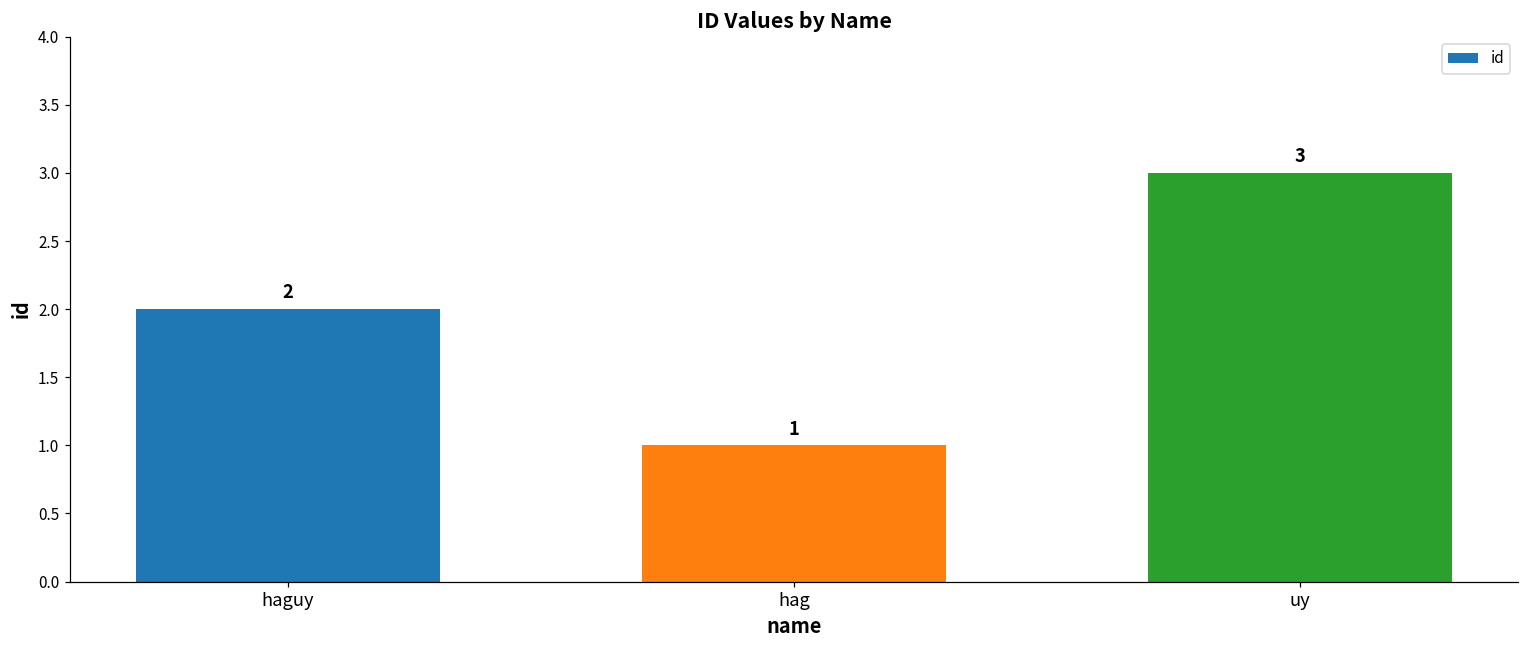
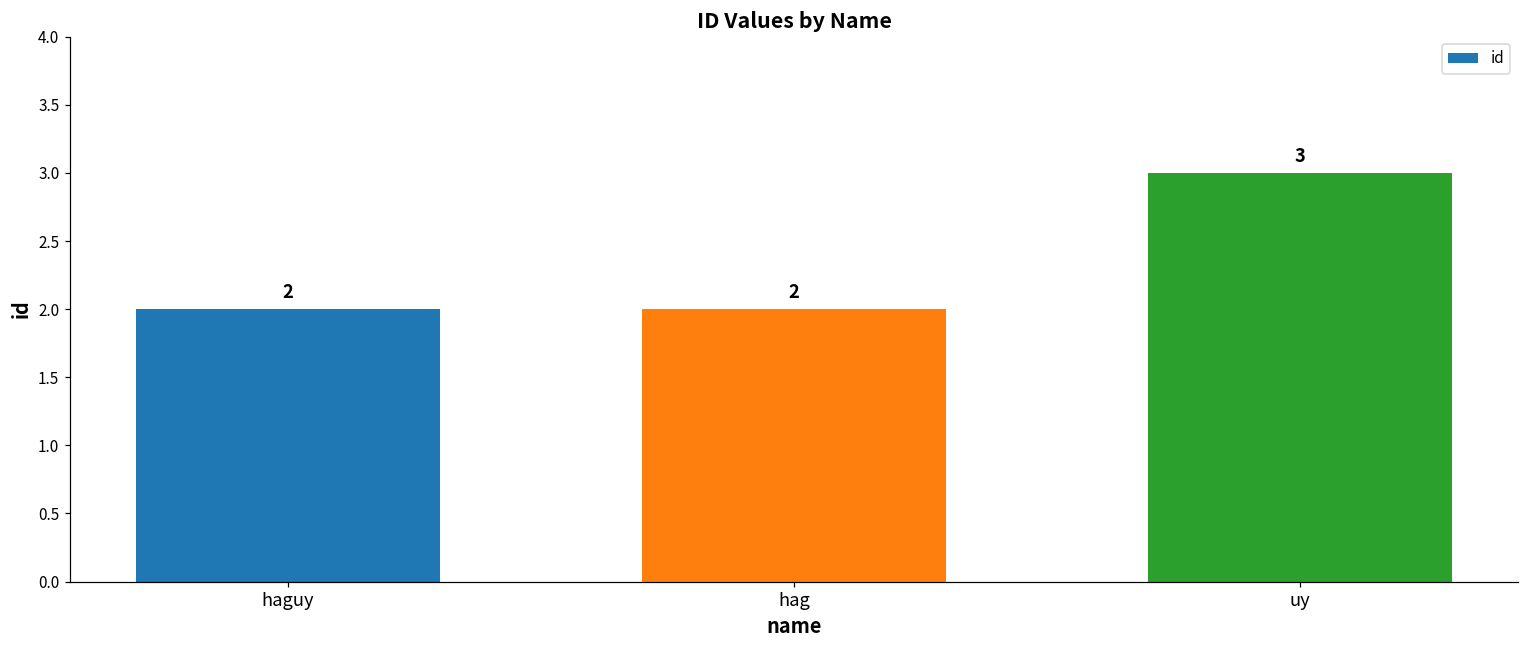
  {
    "haguy": 2,
-   "hag": 1,
+   "hag": 2,
    "uy": 3
  }
